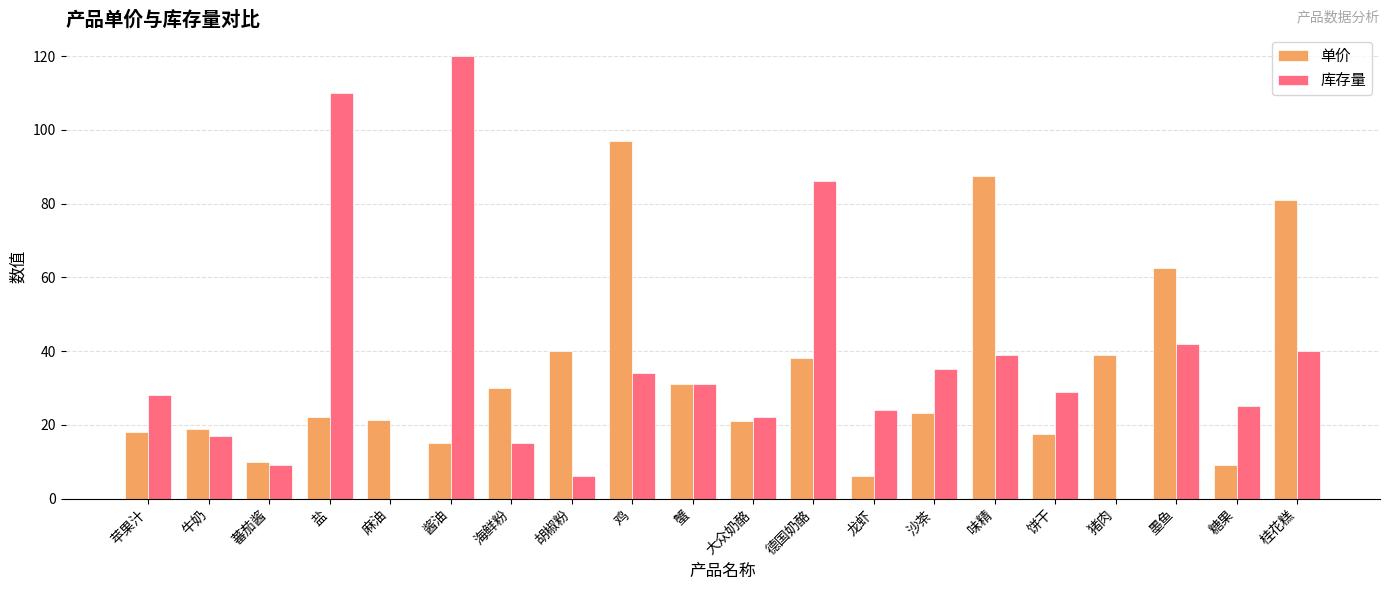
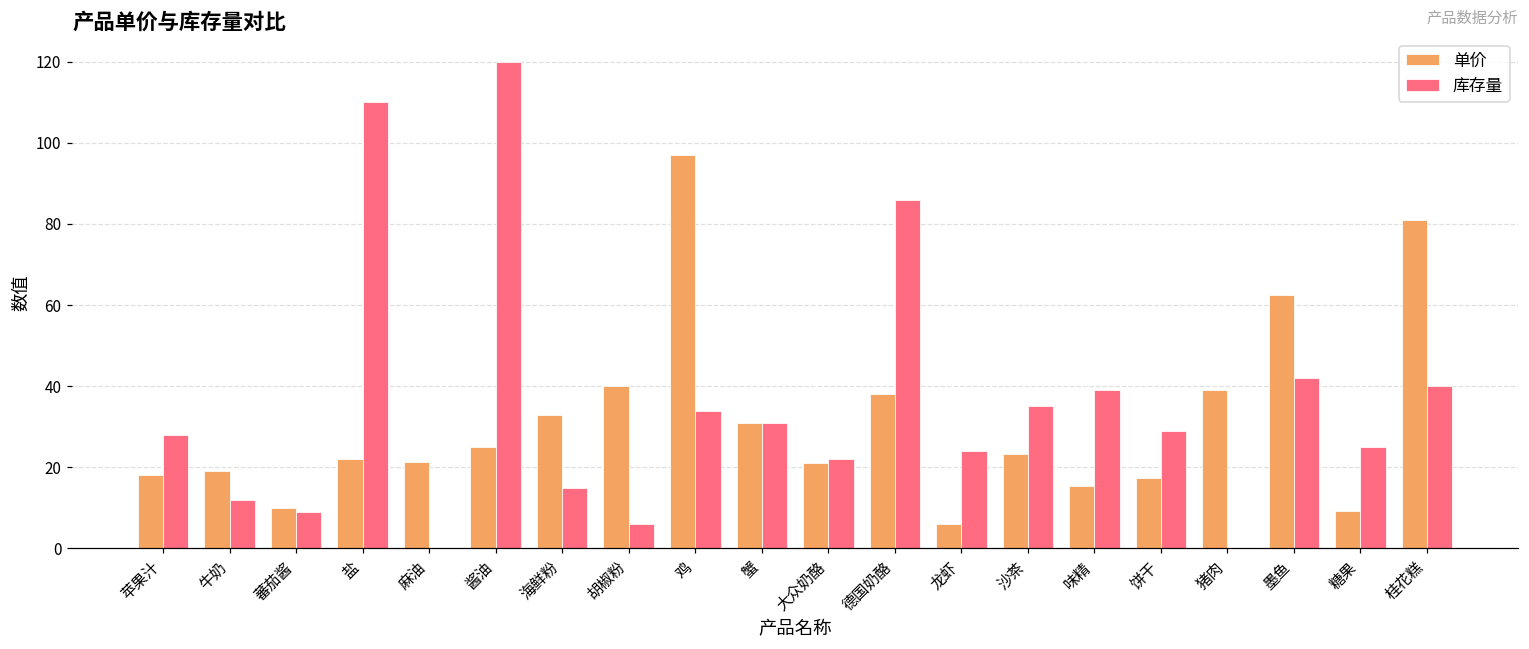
  {
    "单价": {
      "苹果汁": 18,
      "牛奶": 19,
      "蕃茄酱": 10,
      "盐": 22,
      "麻油": 21,
-     "酱油": 15,
-     "海鲜粉": 30,
+     "酱油": 25,
+     "海鲜粉": 33,
      "胡椒粉": 40,
      "鸡": 97,
      "蟹": 31,
      "大众奶酪": 21,
      "德国奶酪": 38,
      "龙虾": 6,
      "沙茶": 23,
-     "味精": 88,
+     "味精": 16,
      "饼干": 17,
      "猪肉": 39,
      "墨鱼": 63,
      "糖果": 9,
      "桂花糕": 81
    },
    "库存量": {
      "苹果汁": 28,
-     "牛奶": 17,
+     "牛奶": 12,
      "蕃茄酱": 9,
      "盐": 110,
      "麻油": 0,
      "酱油": 120,
      "海鲜粉": 15,
      "胡椒粉": 6,
      "鸡": 34,
      "蟹": 31,
      "大众奶酪": 22,
      "德国奶酪": 86,
      "龙虾": 24,
      "沙茶": 35,
      "味精": 39,
      "饼干": 29,
      "猪肉": 0,
      "墨鱼": 42,
      "糖果": 25,
      "桂花糕": 40
    }
  }
